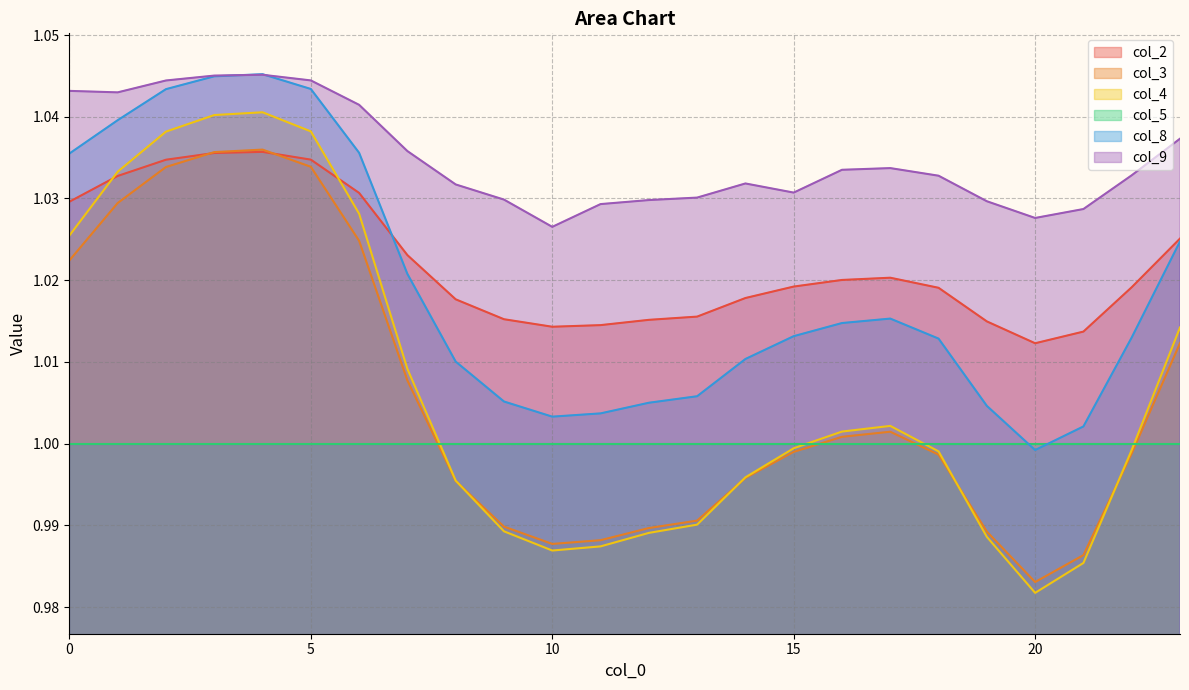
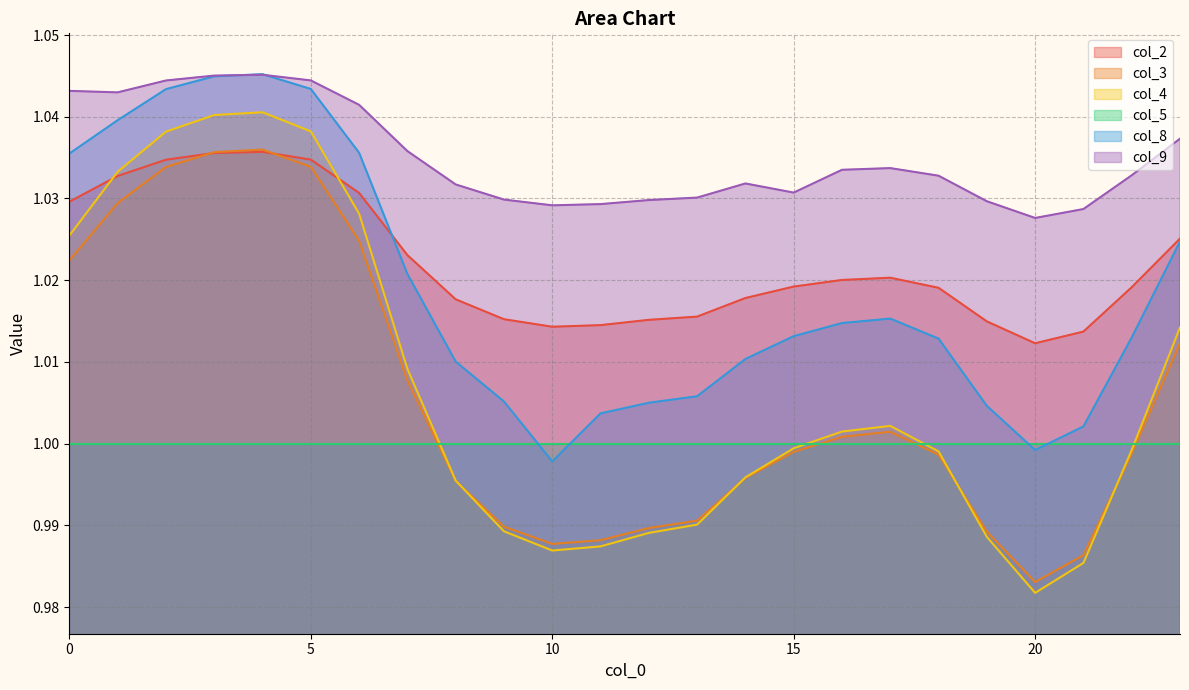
  {
    "col_5": {
      "0": 1.000,
      "5": 1.000,
      "10": 1.000,
      "15": 1.000,
      "20": 1.000
    },
    "col_8": {
      "0": 1.035,
      "5": 1.043,
-     "10": 1.003,
+     "10": 0.998,
      "15": 1.013,
      "20": 0.999
    },
    "col_9": {
      "0": 1.043,
      "5": 1.044,
-     "10": 1.027,
+     "10": 1.029,
      "15": 1.031,
      "20": 1.028
    }
  }
